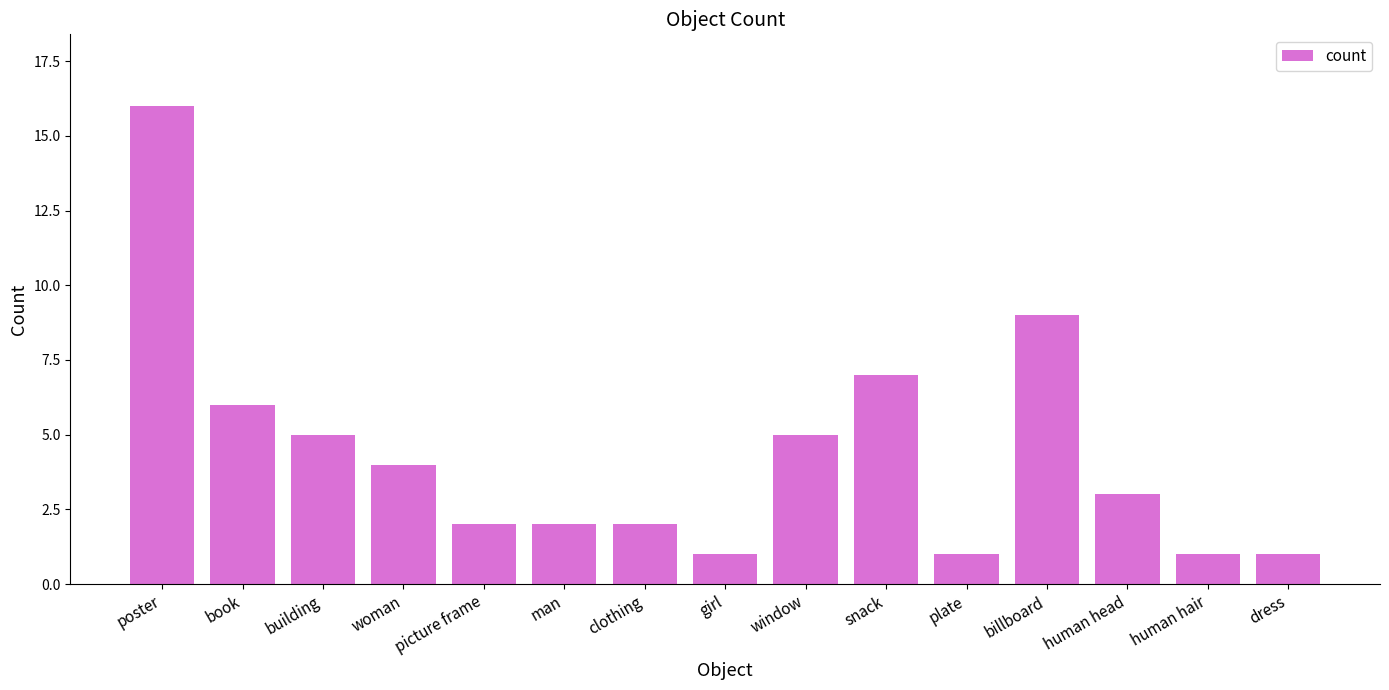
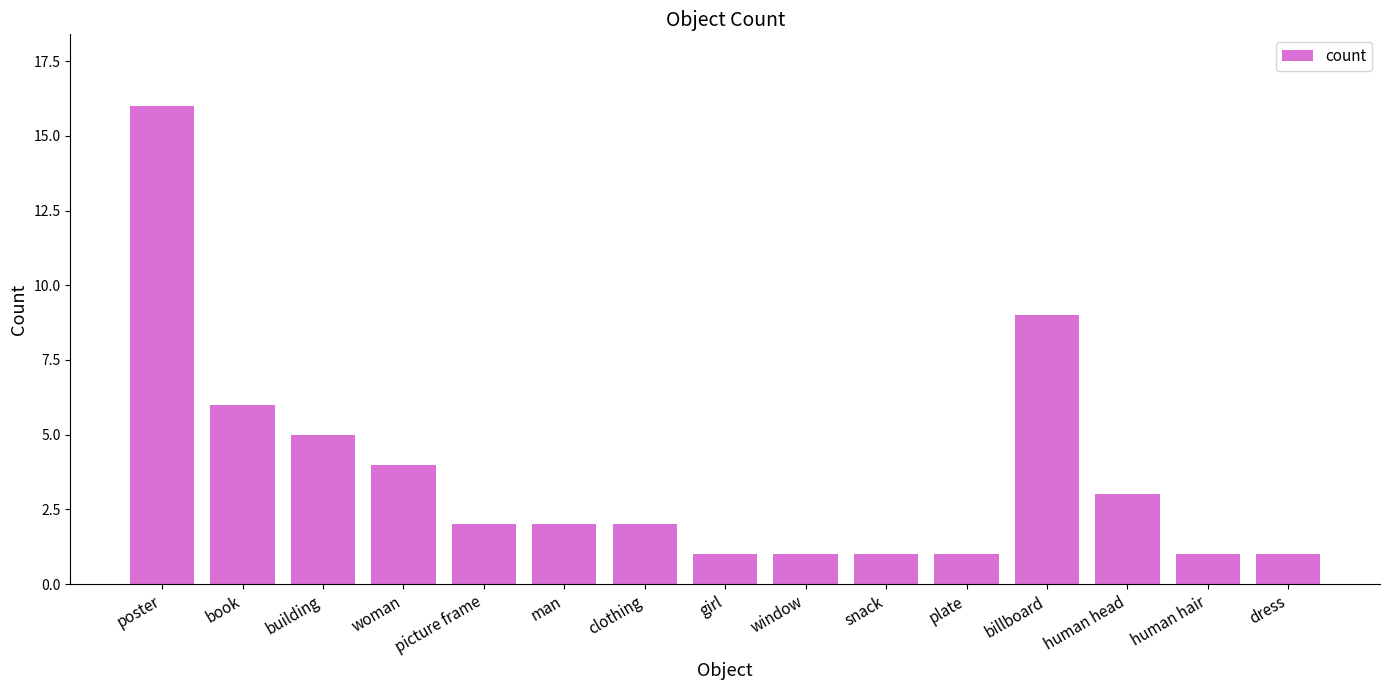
  {
    "poster": 16,
    "book": 6,
    "building": 5,
    "woman": 4,
    "picture frame": 2,
    "man": 2,
    "clothing": 2,
    "girl": 1,
-   "window": 5,
-   "snack": 7,
+   "window": 1,
+   "snack": 1,
    "plate": 1,
    "billboard": 9,
    "human head": 3,
    "human hair": 1,
    "dress": 1
  }
